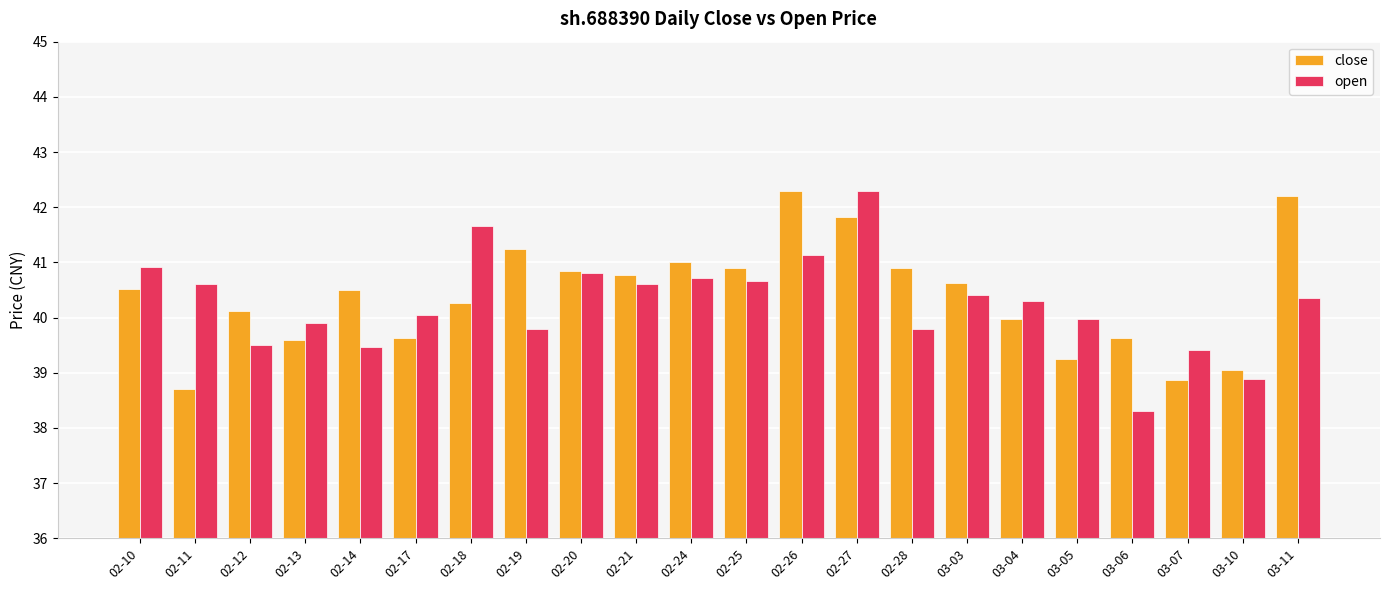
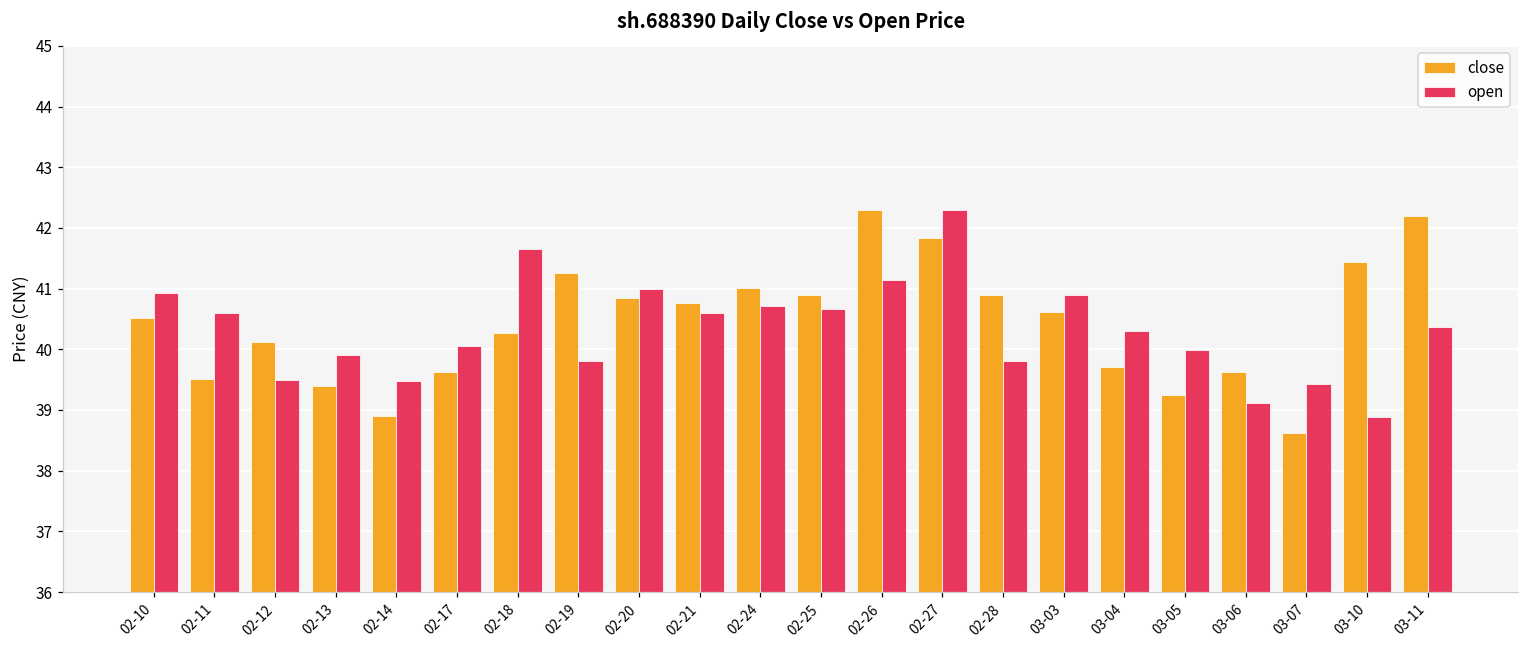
  {
    "close": {
      "02-10": 40.5,
-     "02-11": 38.7,
+     "02-11": 39.5,
      "02-12": 40.1,
-     "02-13": 39.6,
-     "02-14": 40.5,
+     "02-13": 39.4,
+     "02-14": 38.9,
      "02-17": 39.6,
      "02-18": 40.3,
      "02-19": 41.3,
      "02-20": 40.9,
      "02-21": 40.8,
      "02-24": 41.0,
      "02-25": 40.9,
      "02-26": 42.3,
      "02-27": 41.8,
      "02-28": 40.9,
      "03-03": 40.6,
-     "03-04": 40.0,
+     "03-04": 39.7,
      "03-05": 39.3,
      "03-06": 39.6,
-     "03-07": 38.9,
-     "03-10": 39.1,
+     "03-07": 38.6,
+     "03-10": 41.4,
      "03-11": 42.2
    },
    "open": {
      "02-10": 40.9,
      "02-11": 40.6,
      "02-12": 39.5,
      "02-13": 39.9,
      "02-14": 39.5,
      "02-17": 40.1,
      "02-18": 41.7,
      "02-19": 39.8,
-     "02-20": 40.8,
+     "02-20": 41.0,
      "02-21": 40.6,
      "02-24": 40.7,
      "02-25": 40.7,
      "02-26": 41.1,
      "02-27": 42.3,
      "02-28": 39.8,
-     "03-03": 40.4,
+     "03-03": 40.9,
      "03-04": 40.3,
      "03-05": 40.0,
-     "03-06": 38.3,
+     "03-06": 39.1,
      "03-07": 39.4,
      "03-10": 38.9,
      "03-11": 40.4
    }
  }
